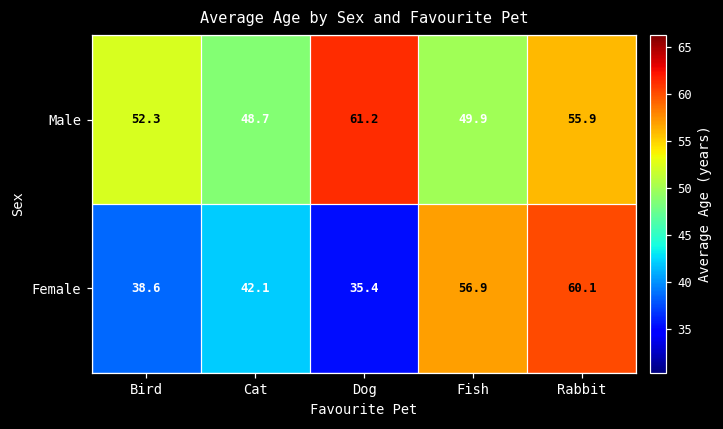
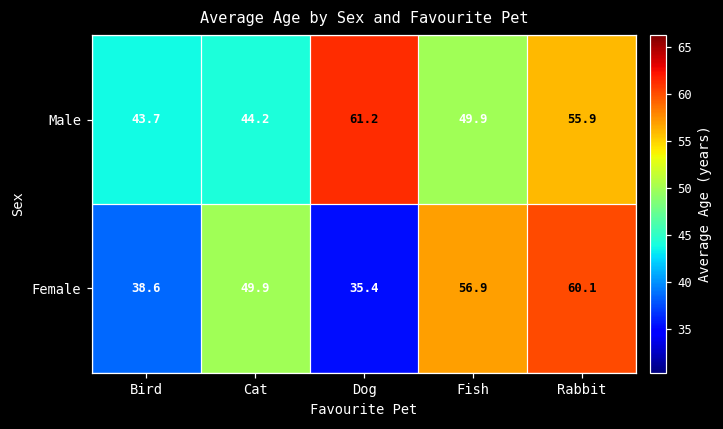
  {
    "Male": {
-     "Bird": 52.3,
-     "Cat": 48.7,
+     "Bird": 43.7,
+     "Cat": 44.2,
      "Dog": 61.2,
      "Fish": 49.9,
      "Rabbit": 55.9
    },
    "Female": {
      "Bird": 38.6,
-     "Cat": 42.1,
+     "Cat": 49.9,
      "Dog": 35.4,
      "Fish": 56.9,
      "Rabbit": 60.1
    }
  }
